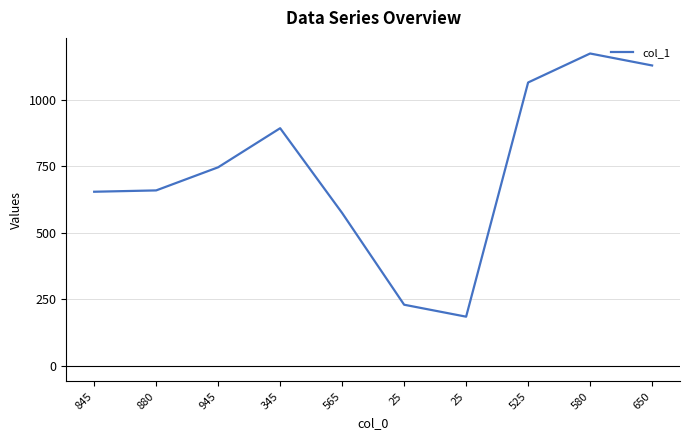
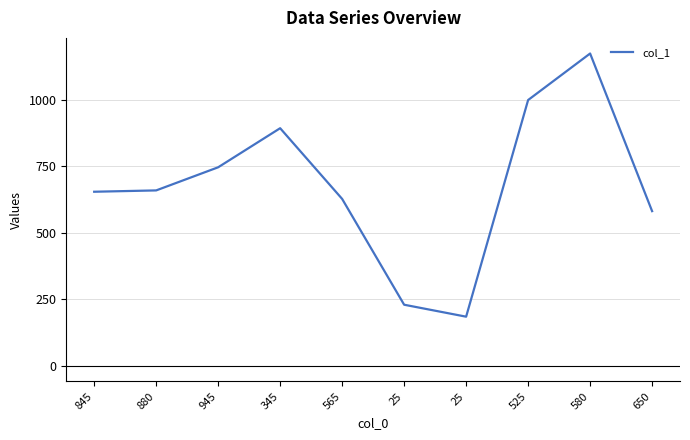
  {
    "845": 660,
    "880": 660,
    "945": 750,
    "345": 890,
-   "565": 580,
-   "525": 1070,
+   "565": 630,
+   "525": 1000,
    "580": 1180,
-   "650": 1130
+   "650": 580
  }
